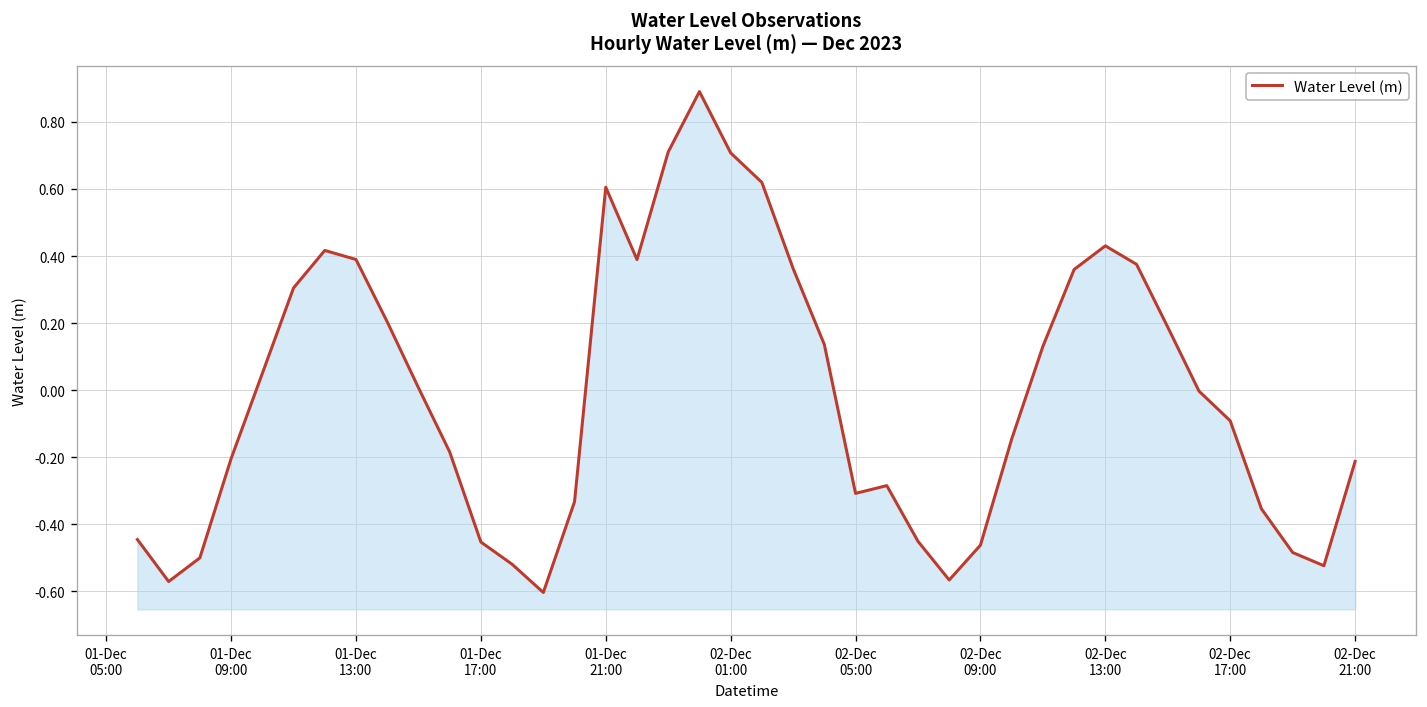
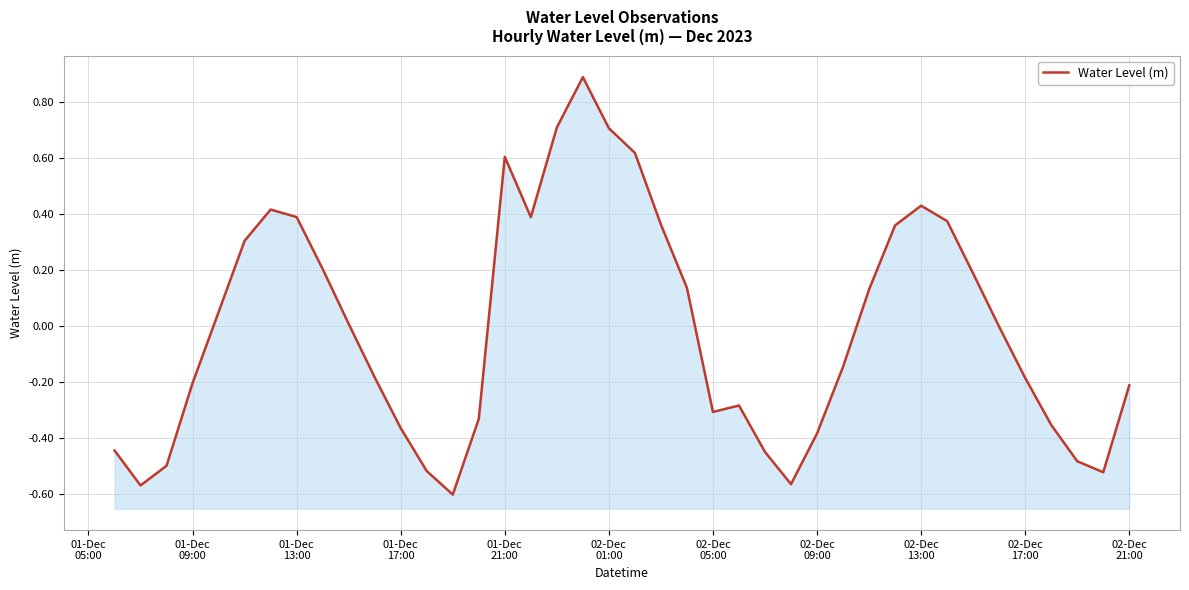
  {
    "01-Dec 09:00": -0.20,
    "01-Dec 13:00": 0.39,
-   "01-Dec 17:00": -0.45,
+   "01-Dec 17:00": -0.37,
    "01-Dec 21:00": 0.61,
    "02-Dec 01:00": 0.71,
    "02-Dec 05:00": -0.31,
-   "02-Dec 09:00": -0.46,
+   "02-Dec 09:00": -0.38,
    "02-Dec 13:00": 0.43,
-   "02-Dec 17:00": -0.09,
+   "02-Dec 17:00": -0.19,
    "02-Dec 21:00": -0.21
  }
